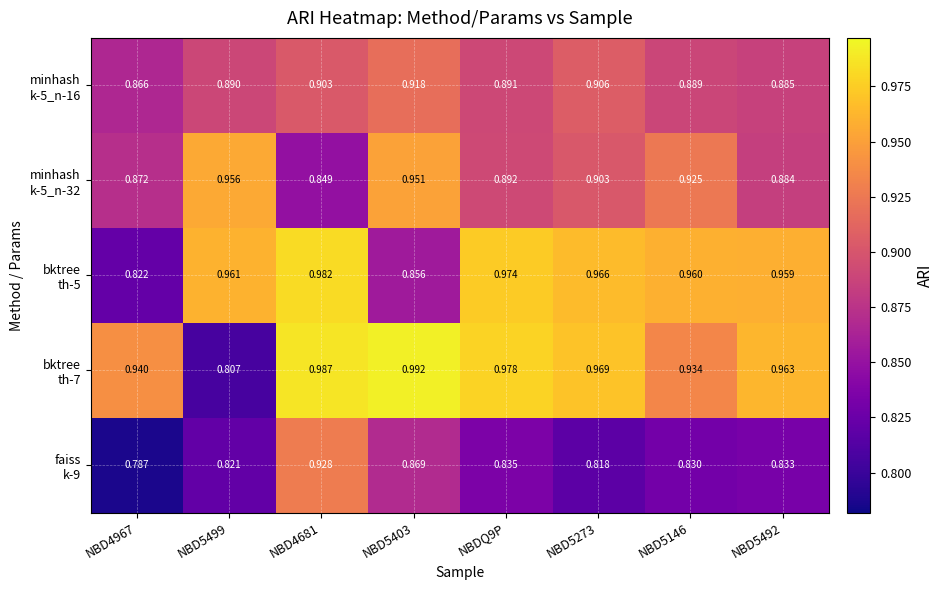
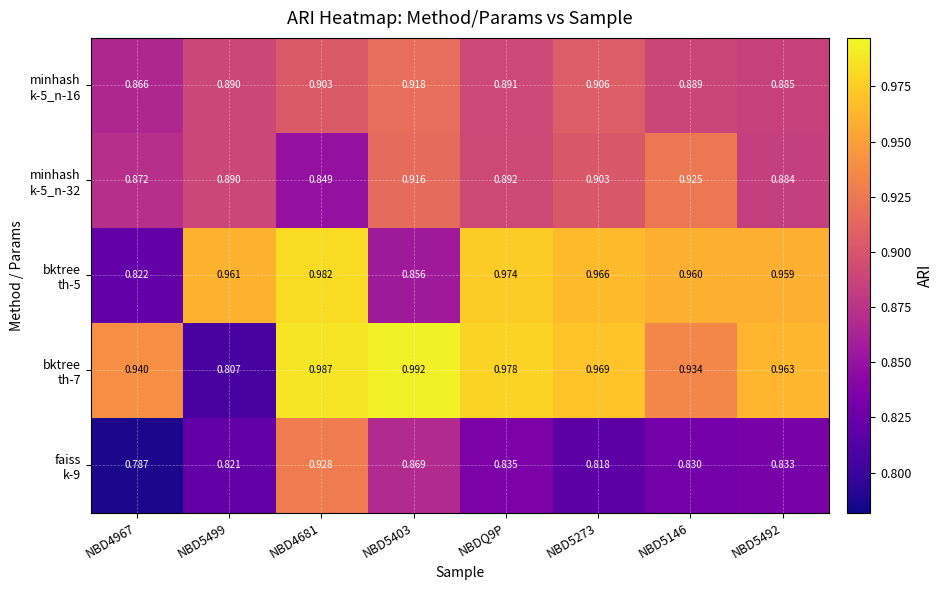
  {
    "minhash k-5_n-16": {
      "NBD4967": 0.866,
      "NBD5499": 0.890,
      "NBD4681": 0.903,
      "NBD5403": 0.918,
      "NBDQ9P": 0.891,
      "NBD5273": 0.906,
      "NBD5146": 0.889,
      "NBD5492": 0.885
    },
    "minhash k-5_n-32": {
      "NBD4967": 0.872,
-     "NBD5499": 0.956,
+     "NBD5499": 0.890,
      "NBD4681": 0.849,
-     "NBD5403": 0.951,
+     "NBD5403": 0.916,
      "NBDQ9P": 0.892,
      "NBD5273": 0.903,
      "NBD5146": 0.925,
      "NBD5492": 0.884
    },
    "bktree th-5": {
      "NBD4967": 0.822,
      "NBD5499": 0.961,
      "NBD4681": 0.982,
      "NBD5403": 0.856,
      "NBDQ9P": 0.974,
      "NBD5273": 0.966,
      "NBD5146": 0.960,
      "NBD5492": 0.959
    },
    "bktree th-7": {
      "NBD4967": 0.940,
      "NBD5499": 0.807,
      "NBD4681": 0.987,
      "NBD5403": 0.992,
      "NBDQ9P": 0.978,
      "NBD5273": 0.969,
      "NBD5146": 0.934,
      "NBD5492": 0.963
    },
    "faiss k-9": {
      "NBD4967": 0.787,
      "NBD5499": 0.821,
      "NBD4681": 0.928,
      "NBD5403": 0.869,
      "NBDQ9P": 0.835,
      "NBD5273": 0.818,
      "NBD5146": 0.830,
      "NBD5492": 0.833
    }
  }
